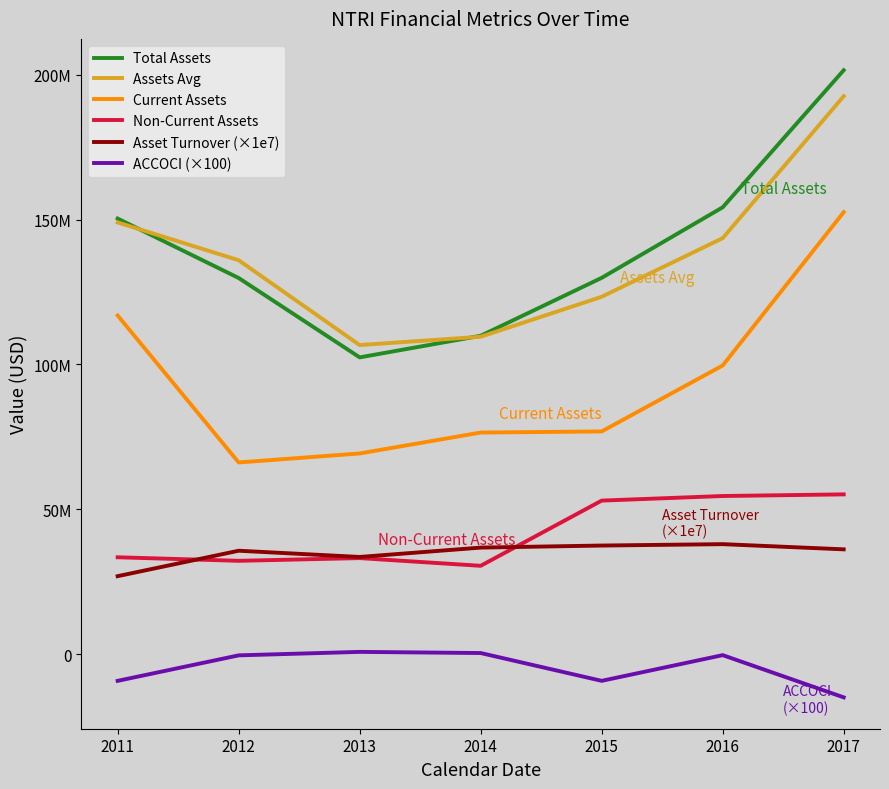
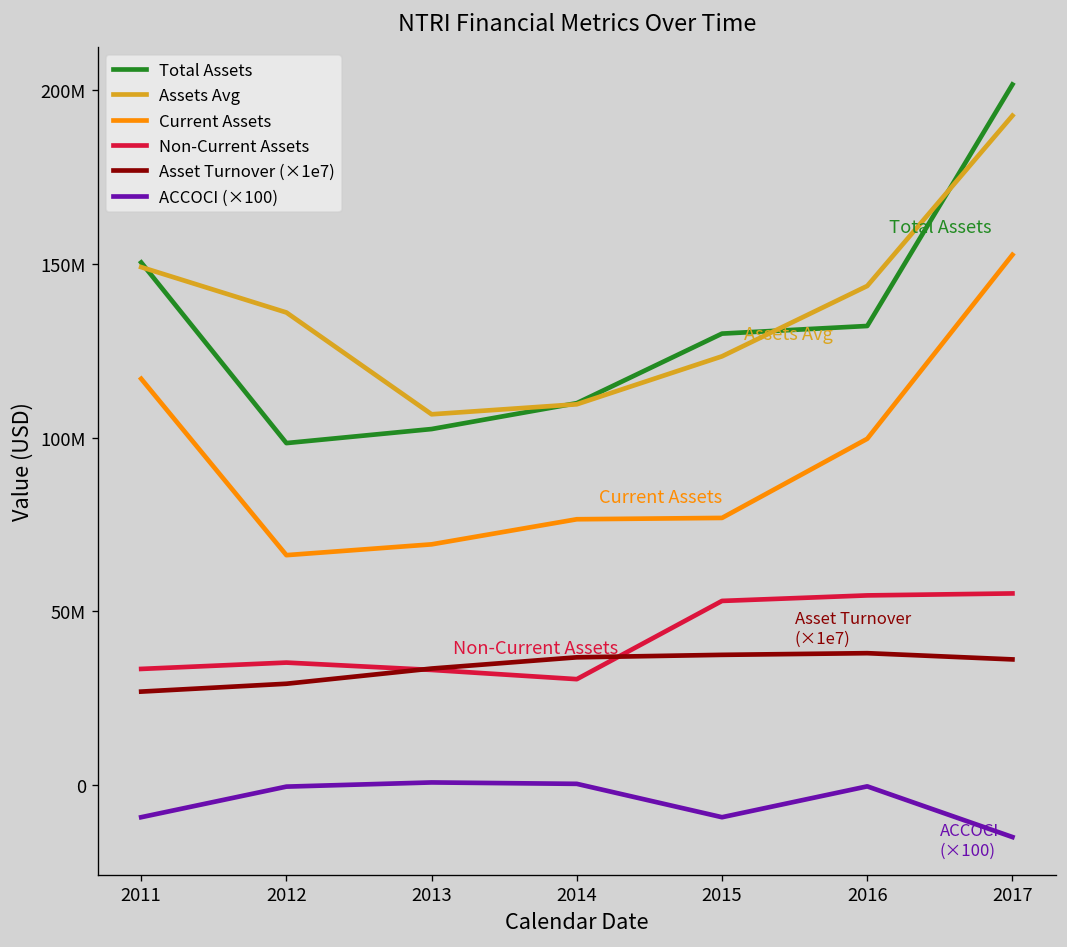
  {
    "Total Assets": {
      "2011": 150000000,
-     "2012": 130000000,
+     "2012": 98000000,
      "2013": 102000000,
      "2015": 130000000,
-     "2016": 154000000,
+     "2016": 132000000,
      "2017": 202000000
    },
    "Non-Current Assets": {
      "2011": 33000000,
-     "2012": 32000000,
+     "2012": 35000000,
      "2014": 31000000,
      "2015": 53000000,
      "2016": 55000000,
      "2017": 55000000
    },
    "Asset Turnover (×1e7)": {
      "2011": 27000000,
-     "2012": 36000000,
+     "2012": 29000000,
      "2014": 37000000,
      "2015": 38000000,
      "2017": 36000000
    },
    "ACCOCI (×100)": {
      "2011": -9000000,
      "2012": 0,
      "2013": 1000000,
      "2014": 0,
      "2015": -9000000,
      "2016": 0
    }
  }
